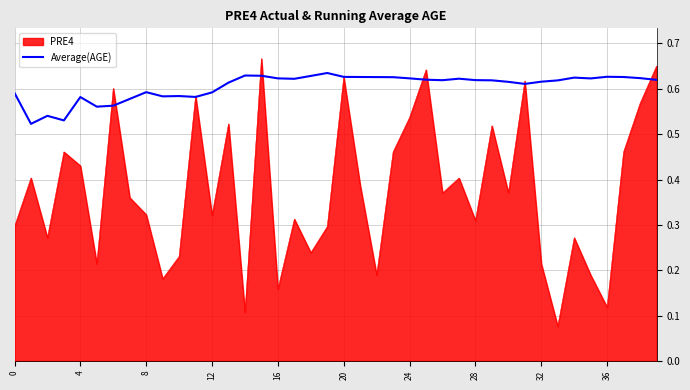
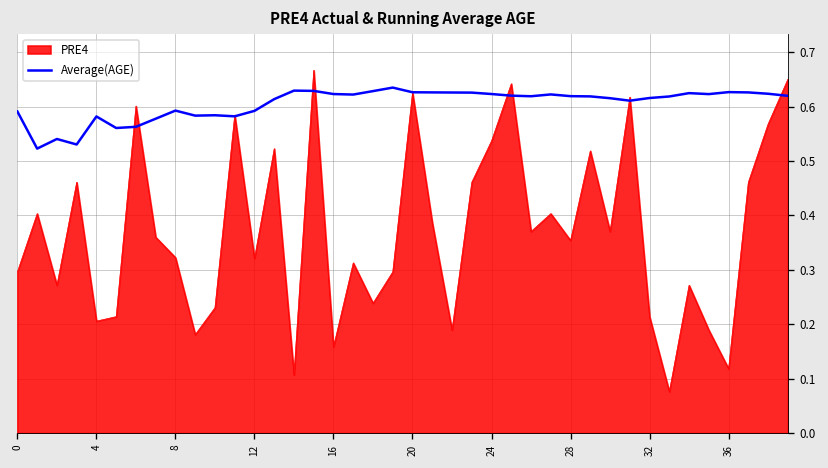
  {
    "PRE4": {
      "0": 0.30,
-     "4": 0.43,
+     "4": 0.21,
      "8": 0.32,
      "12": 0.32,
      "16": 0.16,
      "24": 0.54,
-     "28": 0.31,
+     "28": 0.35,
      "32": 0.21,
      "36": 0.12
    },
    "Average(AGE)": {
      "0": 0.59,
      "4": 0.58,
      "8": 0.59,
      "12": 0.59,
      "16": 0.62,
      "24": 0.62,
      "28": 0.62,
      "32": 0.62,
      "36": 0.63
    }
  }
